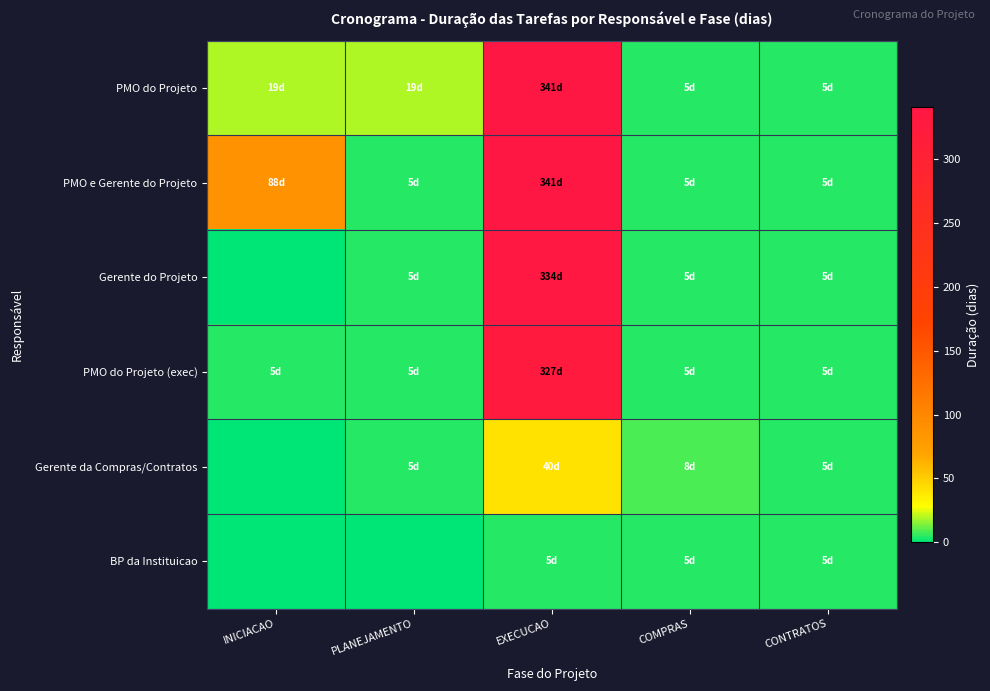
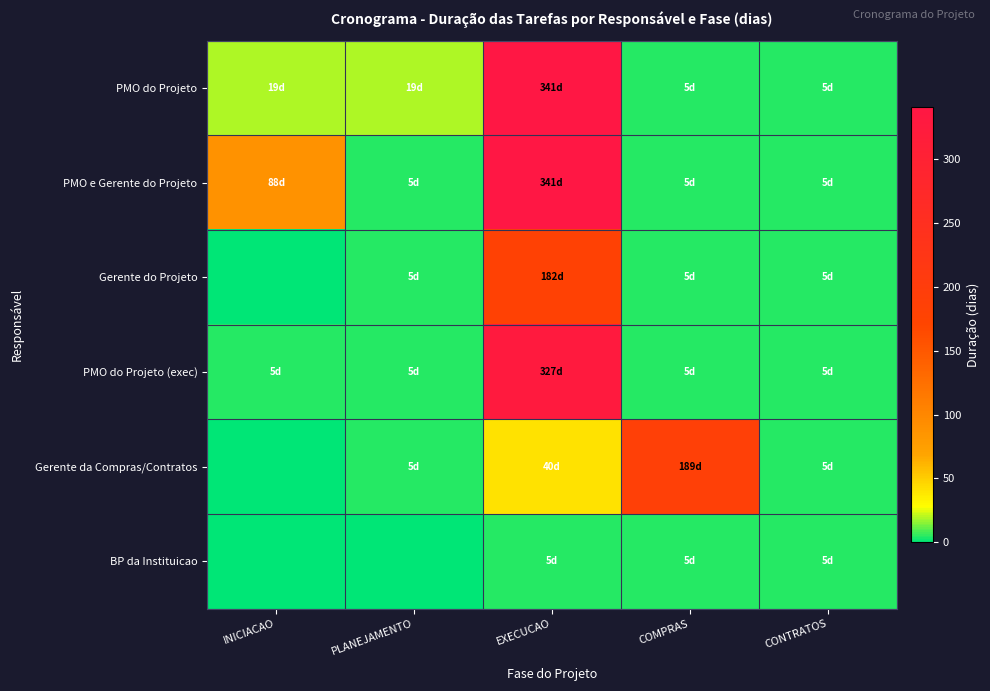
  {
    "PMO do Projeto": {
      "INICIACAO": "19d",
      "PLANEJAMENTO": "19d",
      "EXECUCAO": "341d",
      "COMPRAS": "5d",
      "CONTRATOS": "5d"
    },
    "PMO e Gerente do Projeto": {
      "INICIACAO": "88d",
      "PLANEJAMENTO": "5d",
      "EXECUCAO": "341d",
      "COMPRAS": "5d",
      "CONTRATOS": "5d"
    },
    "Gerente do Projeto": {
      "PLANEJAMENTO": "5d",
-     "EXECUCAO": "334d",
+     "EXECUCAO": "182d",
      "COMPRAS": "5d",
      "CONTRATOS": "5d"
    },
    "PMO do Projeto (exec)": {
      "INICIACAO": "5d",
      "PLANEJAMENTO": "5d",
      "EXECUCAO": "327d",
      "COMPRAS": "5d",
      "CONTRATOS": "5d"
    },
    "Gerente da Compras/Contratos": {
      "PLANEJAMENTO": "5d",
      "EXECUCAO": "40d",
-     "COMPRAS": "8d",
+     "COMPRAS": "189d",
      "CONTRATOS": "5d"
    },
    "BP da Instituicao": {
      "EXECUCAO": "5d",
      "COMPRAS": "5d",
      "CONTRATOS": "5d"
    }
  }
